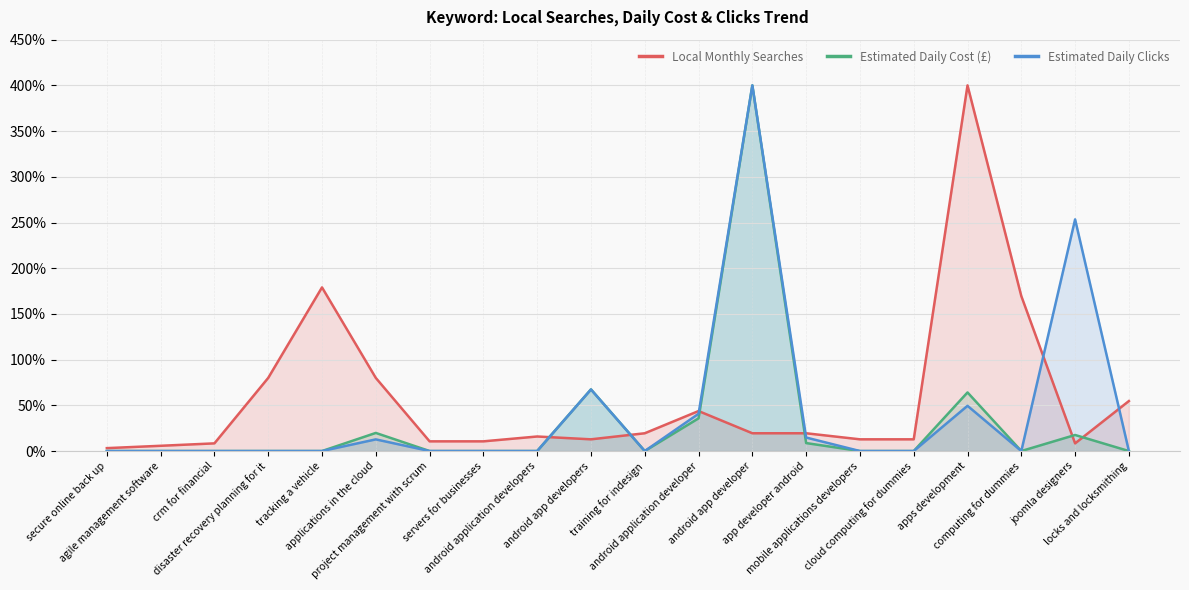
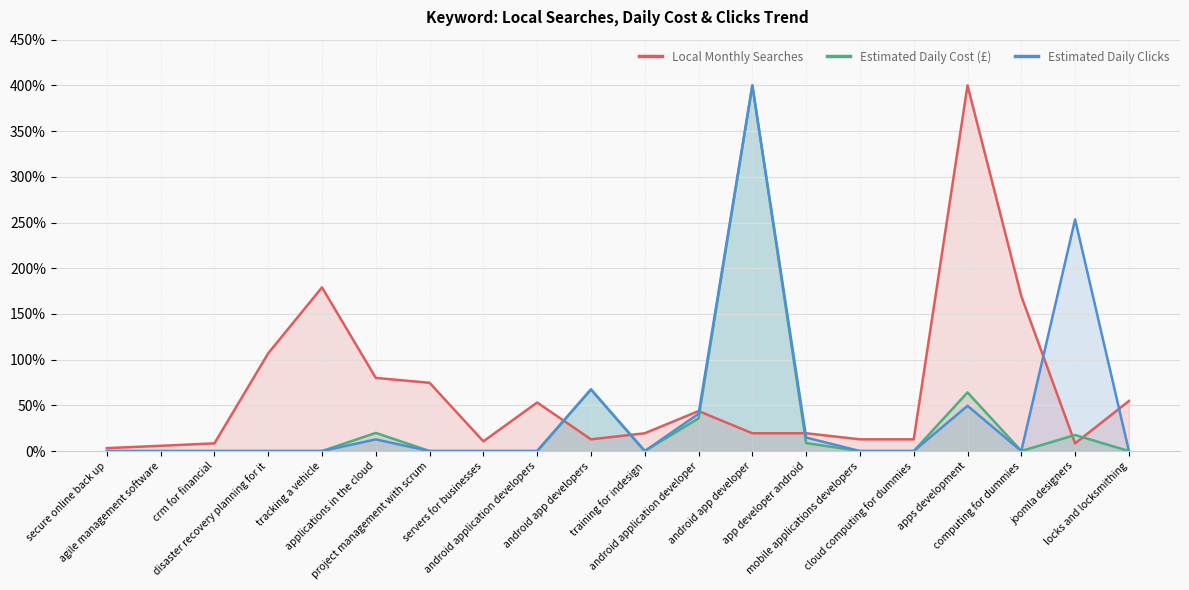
  {
    "Local Monthly Searches": {
      "secure online back up": "0%",
      "agile management software": "10%",
      "crm for financial": "10%",
-     "disaster recovery planning for it": "80%",
+     "disaster recovery planning for it": "110%",
      "tracking a vehicle": "180%",
      "applications in the cloud": "80%",
-     "project management with scrum": "10%",
+     "project management with scrum": "70%",
      "servers for businesses": "10%",
-     "android application developers": "20%",
+     "android application developers": "50%",
      "android app developers": "10%",
      "training for indesign": "20%",
      "android application developer": "40%",
      "android app developer": "20%",
      "app developer android": "20%",
      "mobile applications developers": "10%",
      "cloud computing for dummies": "10%",
      "apps development": "400%",
      "computing for dummies": "170%",
      "joomla designers": "10%",
      "locks and locksmithing": "50%"
    },
    "Estimated Daily Cost (£)": {
      "applications in the cloud": "20%",
      "android application developer": "40%",
      "app developer android": "10%",
      "apps development": "60%",
      "joomla designers": "20%"
    },
    "Estimated Daily Clicks": {
      "applications in the cloud": "10%",
      "android application developer": "40%",
      "app developer android": "10%",
      "apps development": "50%",
      "joomla designers": "250%"
    }
  }
